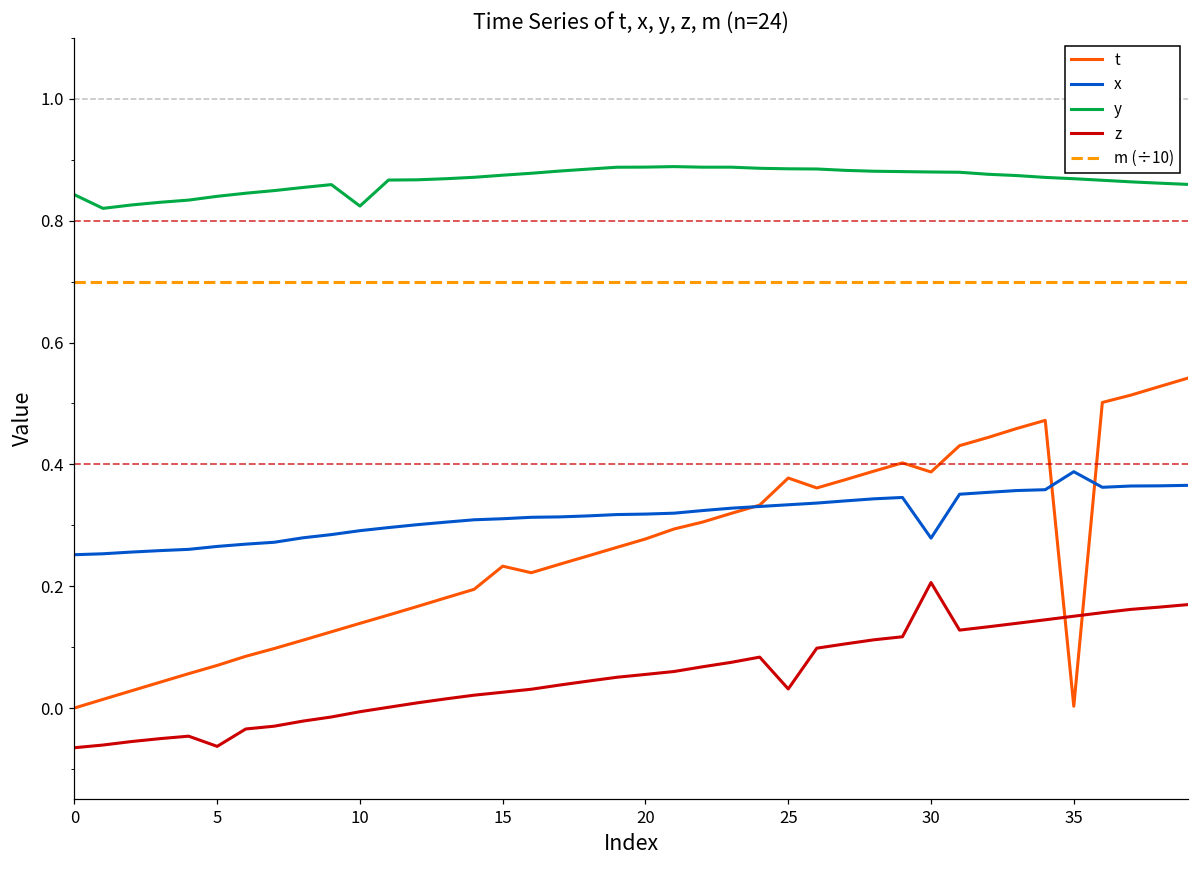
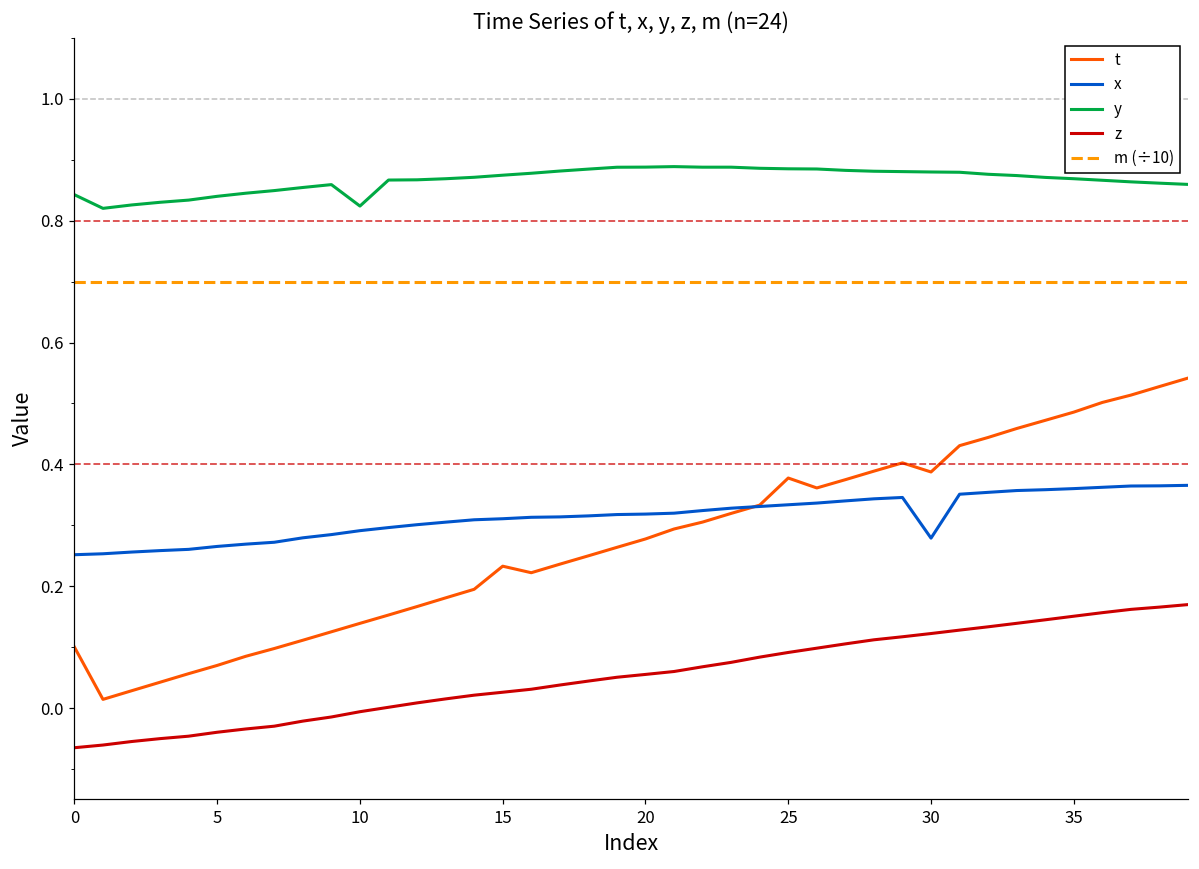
  {
    "t": {
-     "0": 0.0,
+     "0": 0.1,
      "5": 0.07,
      "10": 0.14,
      "15": 0.23,
      "20": 0.28,
      "25": 0.38,
      "30": 0.39,
-     "35": 0.00
+     "35": 0.49
    },
    "x": {
      "0": 0.25,
      "5": 0.27,
      "10": 0.29,
      "15": 0.31,
      "20": 0.32,
      "25": 0.33,
      "30": 0.28,
-     "35": 0.39
+     "35": 0.36
    },
    "y": {
      "0": 0.84,
      "5": 0.84,
      "10": 0.82,
      "15": 0.87,
      "20": 0.89,
      "25": 0.89,
      "30": 0.88,
      "35": 0.87
    },
    "z": {
      "0": -0.07,
-     "5": -0.06,
+     "5": -0.04,
      "10": -0.01,
      "15": 0.03,
      "20": 0.06,
-     "25": 0.03,
-     "30": 0.21,
+     "25": 0.09,
+     "30": 0.12,
      "35": 0.15
    },
    "m (÷10)": {
      "0": 0.70,
      "5": 0.70,
      "10": 0.70,
      "15": 0.70,
      "20": 0.70,
      "25": 0.70,
      "30": 0.70,
      "35": 0.70
    }
  }
